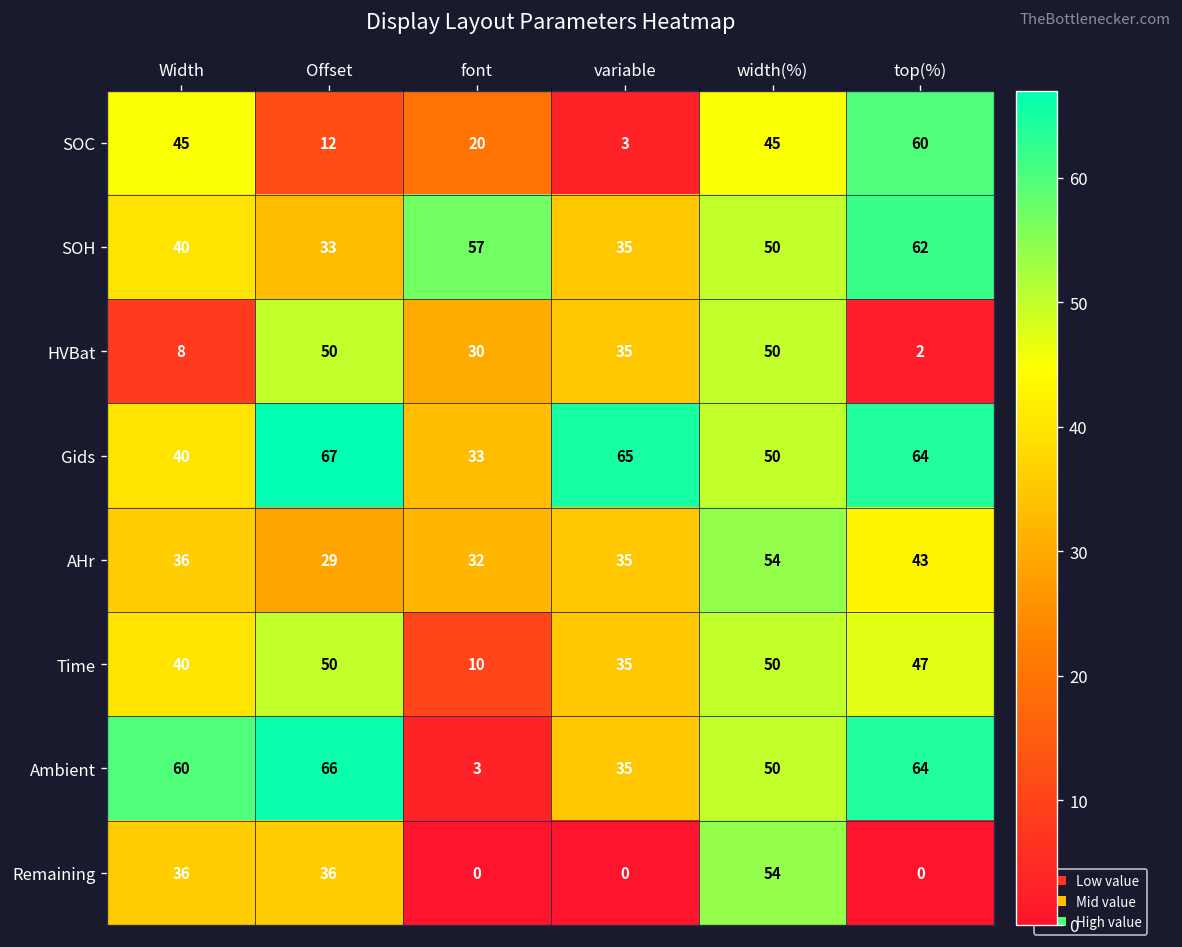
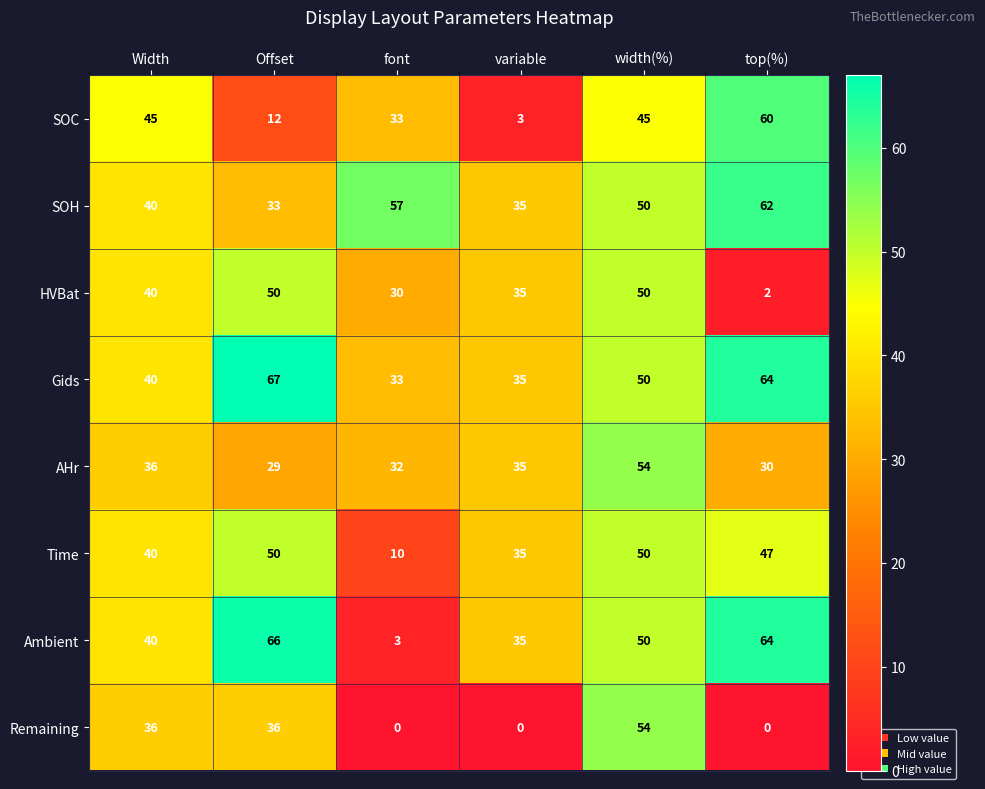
  {
    "SOC": {
      "Width": 45,
      "Offset": 12,
-     "font": 20,
+     "font": 33,
      "variable": 3,
      "width(%)": 45,
      "top(%)": 60
    },
    "SOH": {
      "Width": 40,
      "Offset": 33,
      "font": 57,
      "variable": 35,
      "width(%)": 50,
      "top(%)": 62
    },
    "HVBat": {
-     "Width": 8,
+     "Width": 40,
      "Offset": 50,
      "font": 30,
      "variable": 35,
      "width(%)": 50,
      "top(%)": 2
    },
    "Gids": {
      "Width": 40,
      "Offset": 67,
      "font": 33,
-     "variable": 65,
+     "variable": 35,
      "width(%)": 50,
      "top(%)": 64
    },
    "AHr": {
      "Width": 36,
      "Offset": 29,
      "font": 32,
      "variable": 35,
      "width(%)": 54,
-     "top(%)": 43
+     "top(%)": 30
    },
    "Time": {
      "Width": 40,
      "Offset": 50,
      "font": 10,
      "variable": 35,
      "width(%)": 50,
      "top(%)": 47
    },
    "Ambient": {
-     "Width": 60,
+     "Width": 40,
      "Offset": 66,
      "font": 3,
      "variable": 35,
      "width(%)": 50,
      "top(%)": 64
    },
    "Remaining": {
      "Width": 36,
      "Offset": 36,
      "font": 0,
      "variable": 0,
      "width(%)": 54,
      "top(%)": 0
    }
  }
